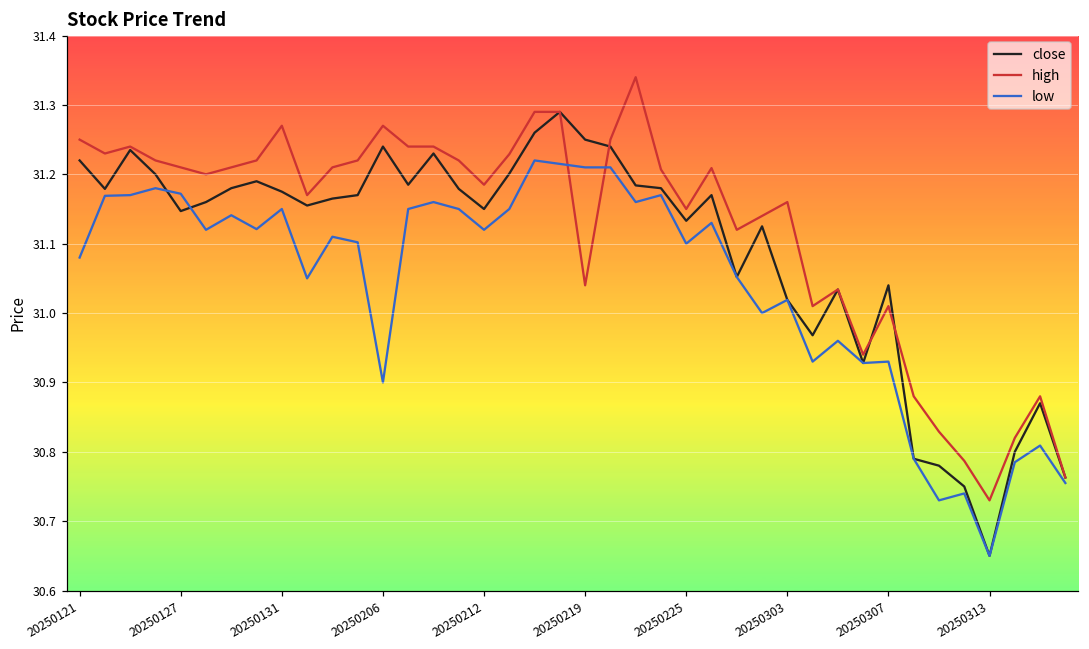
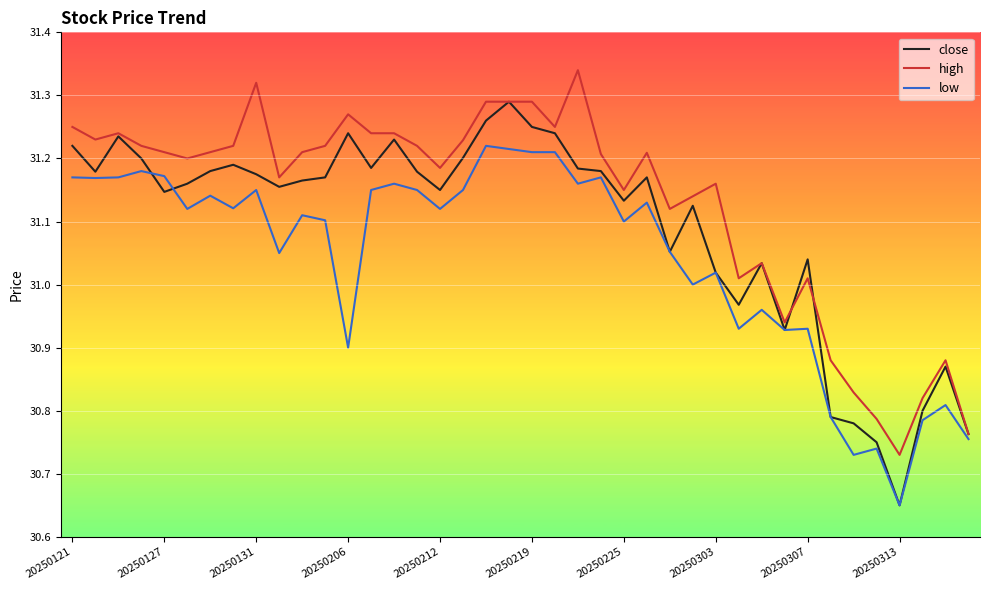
  {
    "close": {
      "20250121": 31.22,
      "20250127": 31.15,
      "20250131": 31.18,
      "20250206": 31.24,
      "20250212": 31.15,
      "20250219": 31.25,
      "20250225": 31.13,
      "20250307": 31.04
    },
    "high": {
      "20250121": 31.25,
      "20250127": 31.21,
-     "20250131": 31.27,
+     "20250131": 31.32,
      "20250206": 31.27,
      "20250212": 31.19,
-     "20250219": 31.04,
+     "20250219": 31.29,
      "20250225": 31.15,
      "20250303": 31.16,
      "20250307": 31.01,
      "20250313": 30.73
    },
    "low": {
-     "20250121": 31.08,
+     "20250121": 31.17,
      "20250127": 31.17,
      "20250131": 31.15,
      "20250206": 30.90,
      "20250212": 31.12,
      "20250219": 31.21,
      "20250225": 31.10,
      "20250307": 30.93
    }
  }
